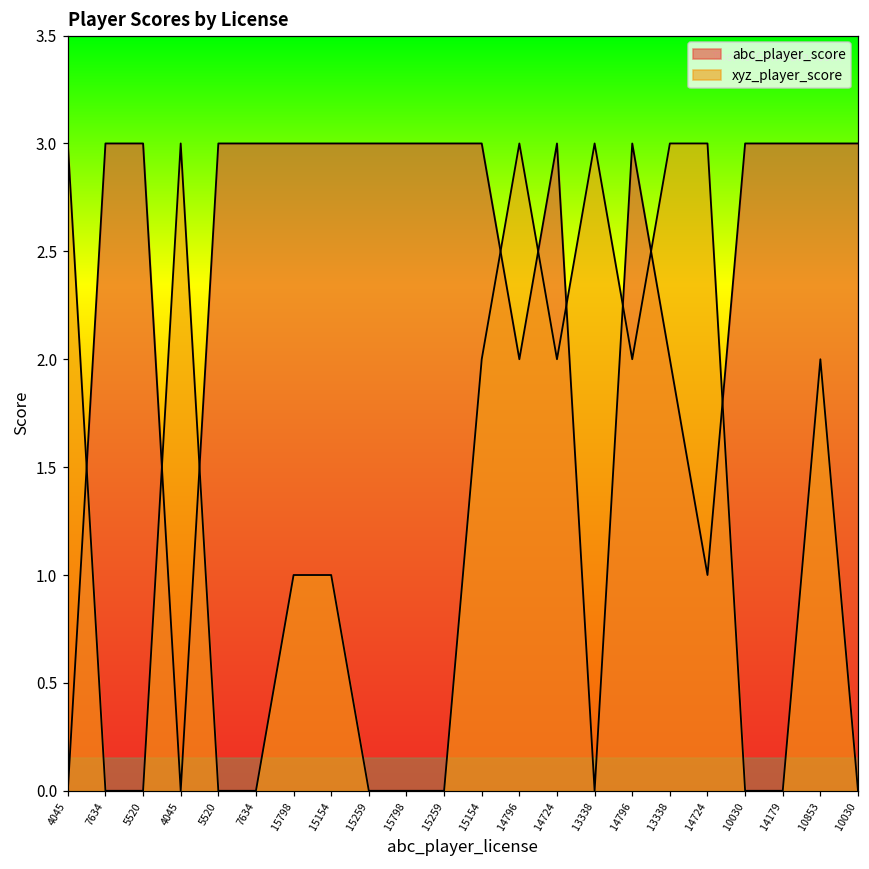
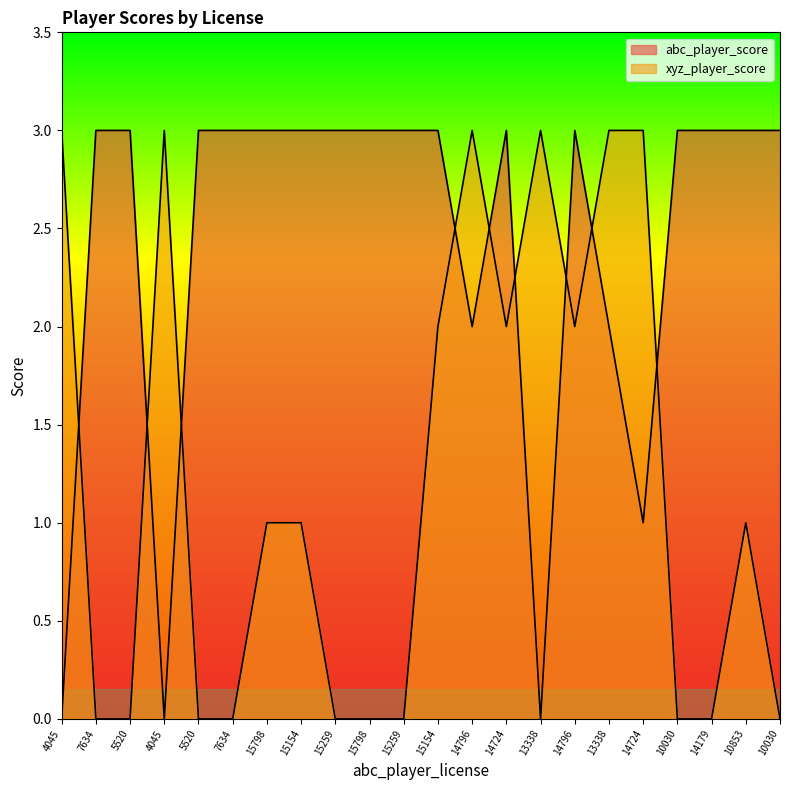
  {
    "abc_player_score": {
      "14179": 3,
      "10853": 3
    },
    "xyz_player_score": {
-     "10853": 2
+     "10853": 1
    }
  }
